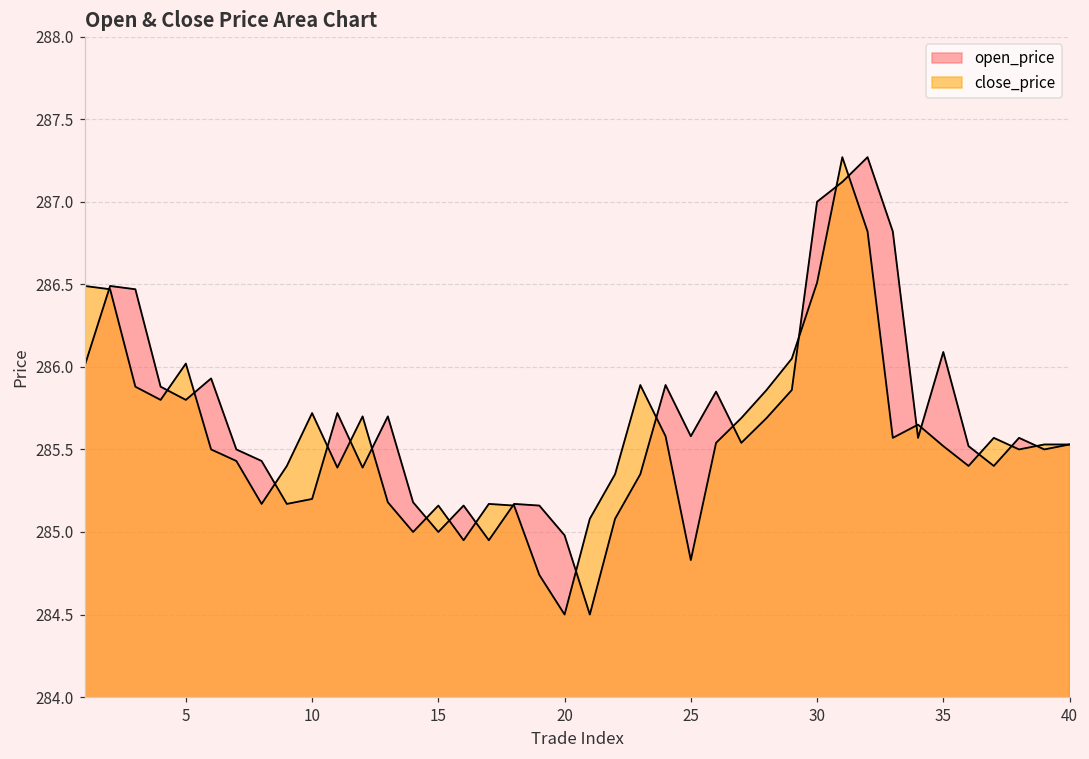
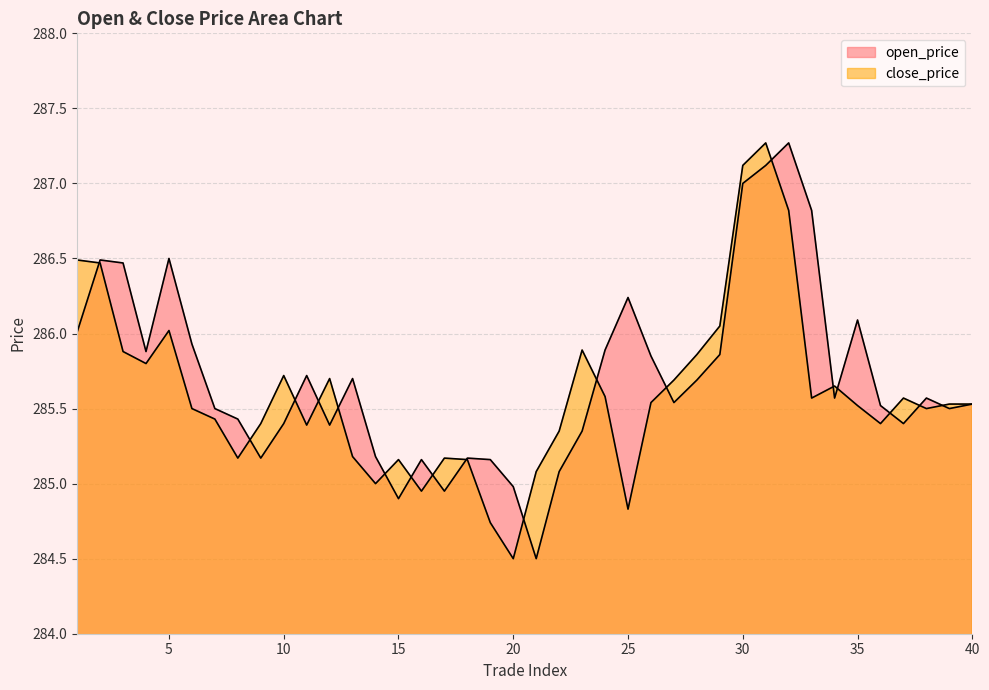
  {
    "open_price": {
-     "5": 285.8,
-     "10": 285.2,
-     "15": 285.0,
+     "5": 286.5,
+     "10": 285.4,
+     "15": 284.9,
      "20": 284.98,
-     "25": 285.58,
+     "25": 286.24,
      "30": 287.00,
      "35": 286.09
    },
    "close_price": {
      "5": 286.02,
      "10": 285.72,
      "15": 285.16,
      "20": 284.50,
      "25": 284.83,
-     "30": 286.51,
+     "30": 287.12,
      "35": 285.52
    }
  }
